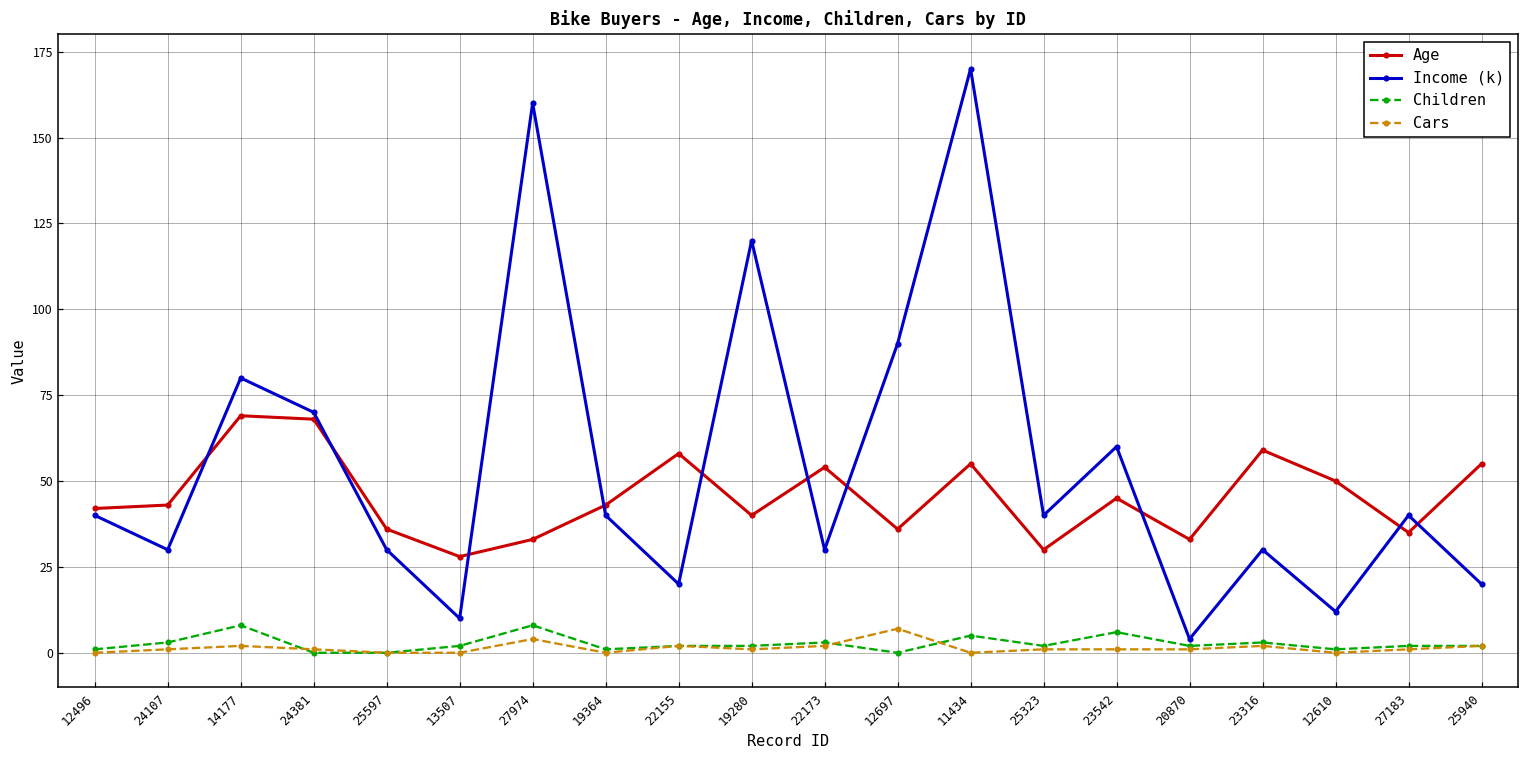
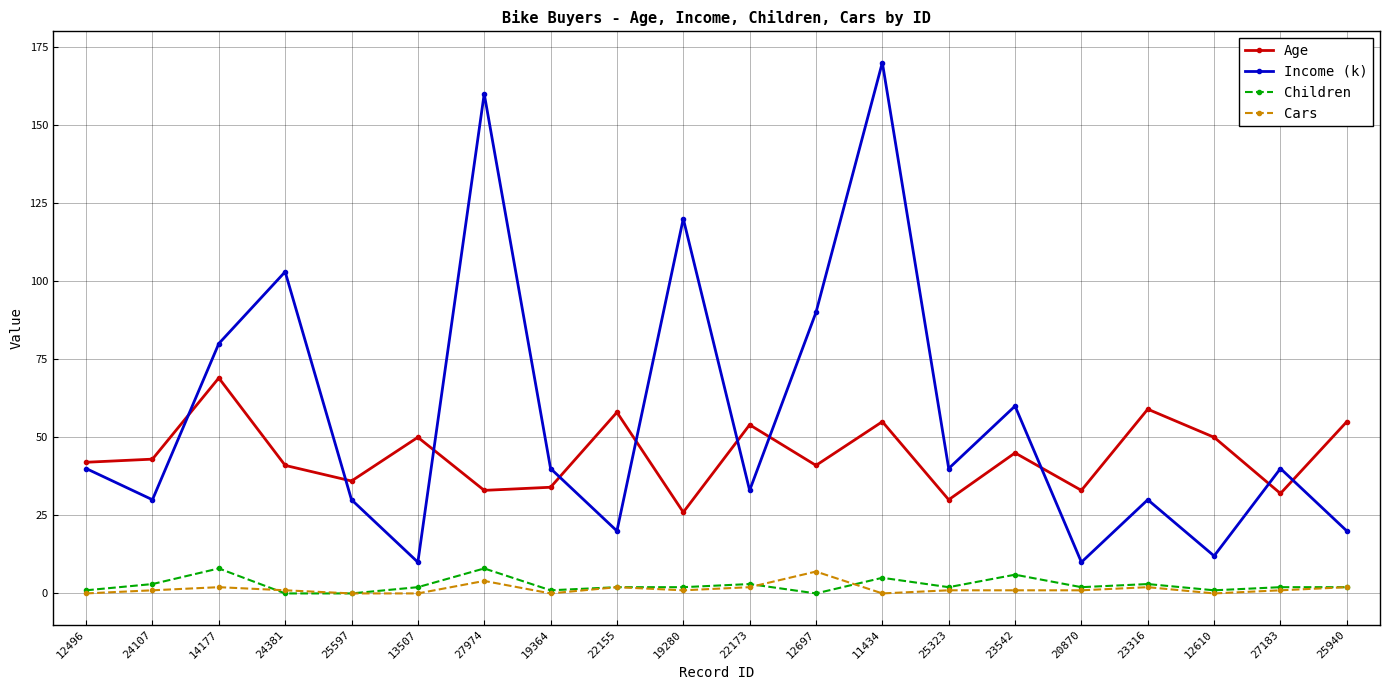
  {
    "Age": {
      "12496": 42,
      "24107": 43,
      "14177": 69,
-     "24381": 68,
+     "24381": 41,
      "25597": 36,
-     "13507": 28,
+     "13507": 50,
      "27974": 33,
-     "19364": 43,
+     "19364": 34,
      "22155": 58,
-     "19280": 40,
+     "19280": 26,
      "22173": 54,
-     "12697": 36,
+     "12697": 41,
      "11434": 55,
      "25323": 30,
      "23542": 45,
      "20870": 33,
      "23316": 59,
      "12610": 50,
-     "27183": 35,
+     "27183": 32,
      "25940": 55
    },
    "Income (k)": {
      "12496": 40,
      "24107": 30,
      "14177": 80,
-     "24381": 70,
+     "24381": 103,
      "25597": 30,
      "13507": 10,
      "27974": 160,
      "19364": 40,
      "22155": 20,
      "19280": 120,
-     "22173": 30,
+     "22173": 33,
      "12697": 90,
      "11434": 170,
      "25323": 40,
      "23542": 60,
-     "20870": 4,
+     "20870": 10,
      "23316": 30,
      "12610": 12,
      "27183": 40,
      "25940": 20
    },
    "Children": {
      "12496": 1,
      "24107": 3,
      "14177": 8,
      "24381": 0,
      "13507": 2,
      "27974": 8,
      "19364": 1,
      "19280": 2,
      "22173": 3,
      "12697": 0,
      "11434": 5,
      "25323": 2,
      "23542": 6,
      "20870": 2,
      "23316": 3,
      "12610": 1,
      "27183": 2
    },
    "Cars": {
      "12496": 0,
      "24107": 1,
      "14177": 2,
      "24381": 1,
      "13507": 0,
      "27974": 4,
      "19364": 0,
      "19280": 1,
      "22173": 2,
      "12697": 7,
      "11434": 0,
      "25323": 1,
      "23542": 1,
      "20870": 1,
      "23316": 2,
      "12610": 0,
      "27183": 1
    }
  }
